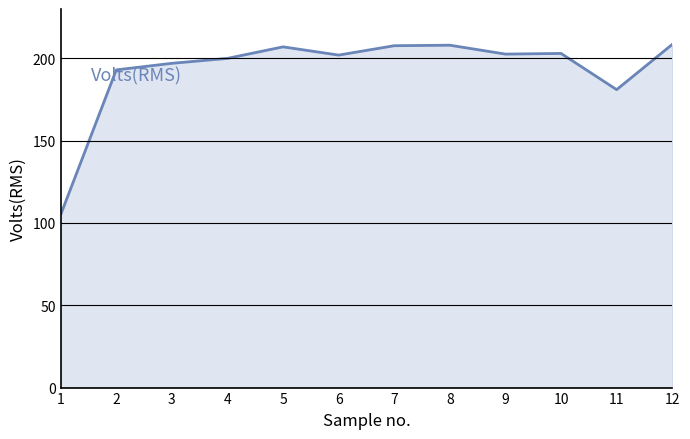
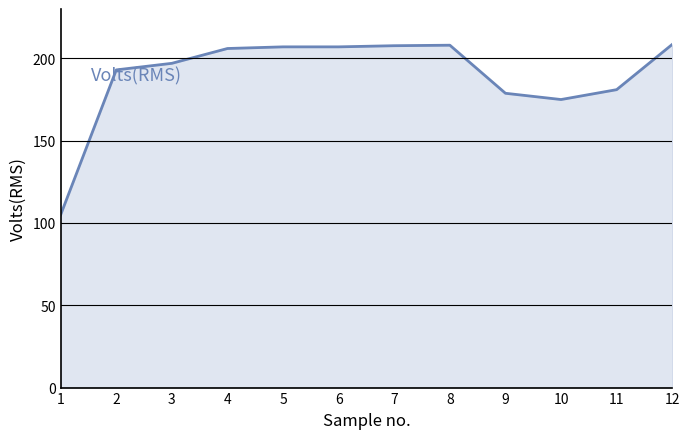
  {
    "1": 105,
    "2": 193,
    "3": 197,
-   "4": 200,
+   "4": 206,
    "5": 207,
-   "6": 202,
+   "6": 207,
    "7": 208,
    "8": 208,
-   "9": 203,
-   "10": 203,
+   "9": 179,
+   "10": 175,
    "11": 181,
    "12": 209
  }
